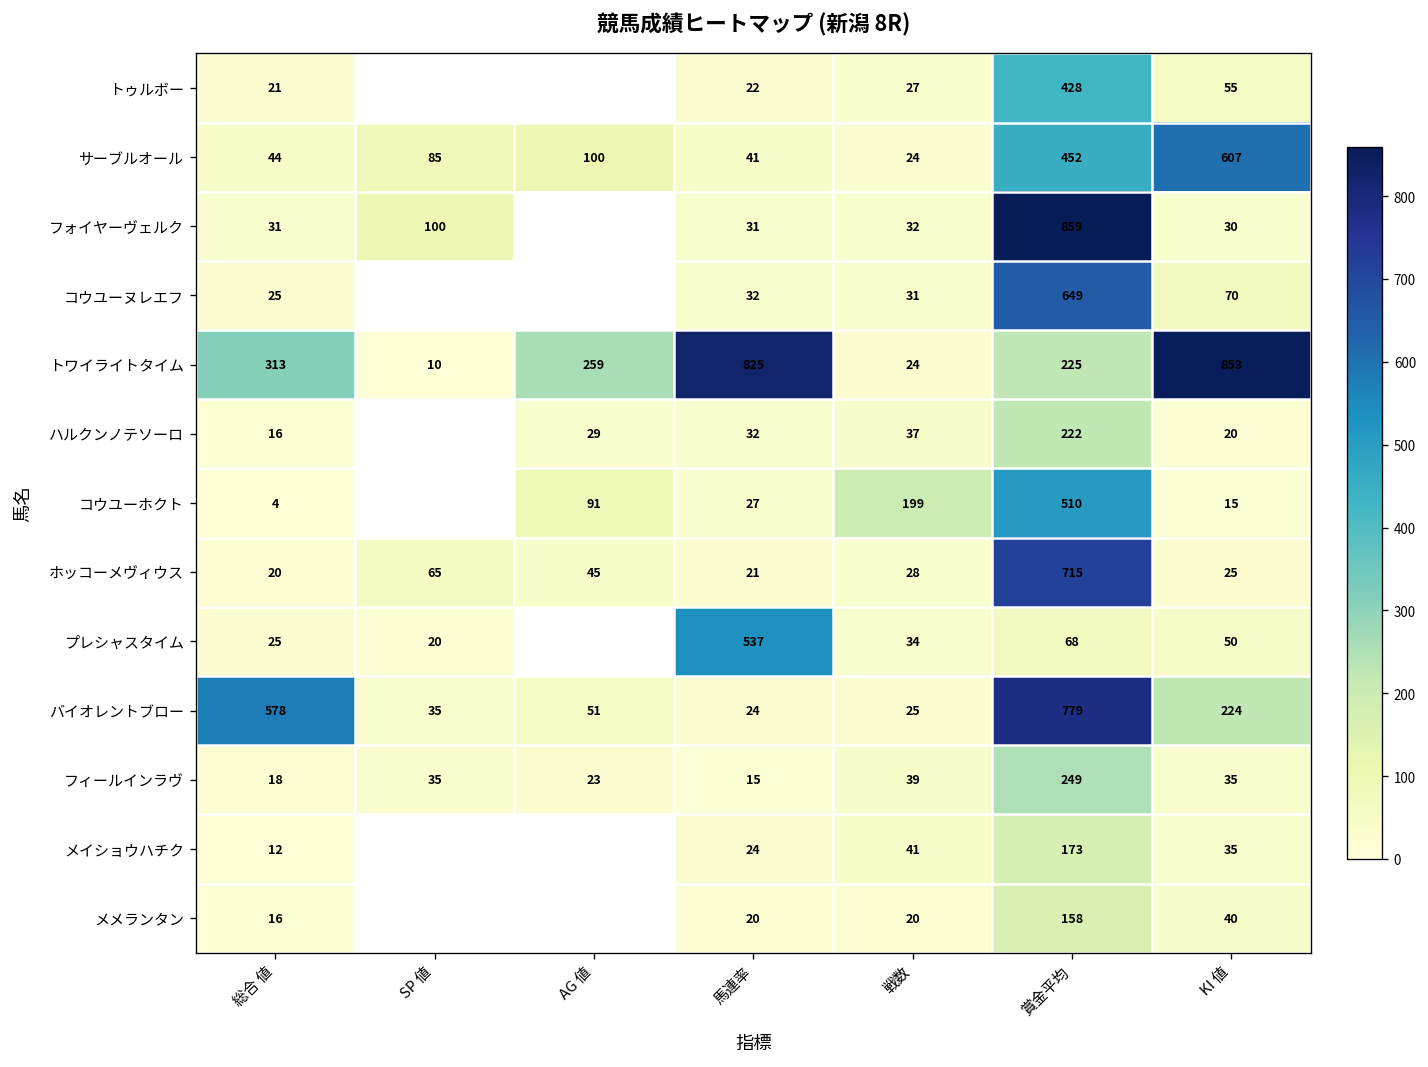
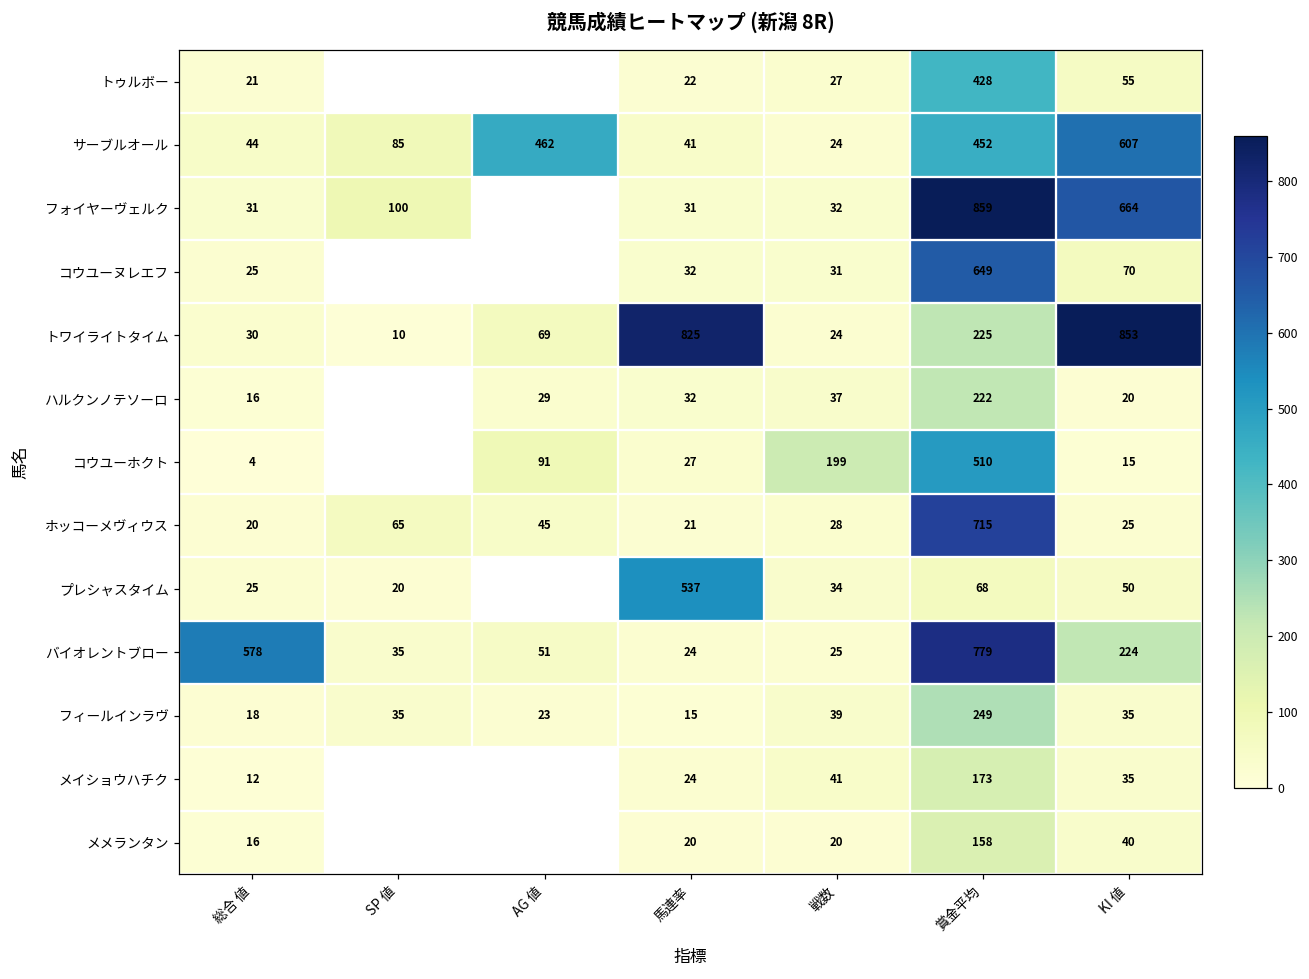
  {
    "トゥルボー": {
      "総合 値": 21,
      "馬連率": 22,
      "戦数": 27,
      "賞金平均": 428,
      "KI 値": 55
    },
    "サーブルオール": {
      "総合 値": 44,
      "SP 値": 85,
-     "AG 値": 100,
+     "AG 値": 462,
      "馬連率": 41,
      "戦数": 24,
      "賞金平均": 452,
      "KI 値": 607
    },
    "フォイヤーヴェルク": {
      "総合 値": 31,
      "SP 値": 100,
      "馬連率": 31,
      "戦数": 32,
      "賞金平均": 859,
-     "KI 値": 30
+     "KI 値": 664
    },
    "コウユーヌレエフ": {
      "総合 値": 25,
      "馬連率": 32,
      "戦数": 31,
      "賞金平均": 649,
      "KI 値": 70
    },
    "トワイライトタイム": {
-     "総合 値": 313,
+     "総合 値": 30,
      "SP 値": 10,
-     "AG 値": 259,
+     "AG 値": 69,
      "馬連率": 825,
      "戦数": 24,
      "賞金平均": 225,
      "KI 値": 853
    },
    "ハルクンノテソーロ": {
      "総合 値": 16,
      "AG 値": 29,
      "馬連率": 32,
      "戦数": 37,
      "賞金平均": 222,
      "KI 値": 20
    },
    "コウユーホクト": {
      "総合 値": 4,
      "AG 値": 91,
      "馬連率": 27,
      "戦数": 199,
      "賞金平均": 510,
      "KI 値": 15
    },
    "ホッコーメヴィウス": {
      "総合 値": 20,
      "SP 値": 65,
      "AG 値": 45,
      "馬連率": 21,
      "戦数": 28,
      "賞金平均": 715,
      "KI 値": 25
    },
    "プレシャスタイム": {
      "総合 値": 25,
      "SP 値": 20,
      "馬連率": 537,
      "戦数": 34,
      "賞金平均": 68,
      "KI 値": 50
    },
    "バイオレントブロー": {
      "総合 値": 578,
      "SP 値": 35,
      "AG 値": 51,
      "馬連率": 24,
      "戦数": 25,
      "賞金平均": 779,
      "KI 値": 224
    },
    "フィールインラヴ": {
      "総合 値": 18,
      "SP 値": 35,
      "AG 値": 23,
      "馬連率": 15,
      "戦数": 39,
      "賞金平均": 249,
      "KI 値": 35
    },
    "メイショウハチク": {
      "総合 値": 12,
      "馬連率": 24,
      "戦数": 41,
      "賞金平均": 173,
      "KI 値": 35
    },
    "メメランタン": {
      "総合 値": 16,
      "馬連率": 20,
      "戦数": 20,
      "賞金平均": 158,
      "KI 値": 40
    }
  }
